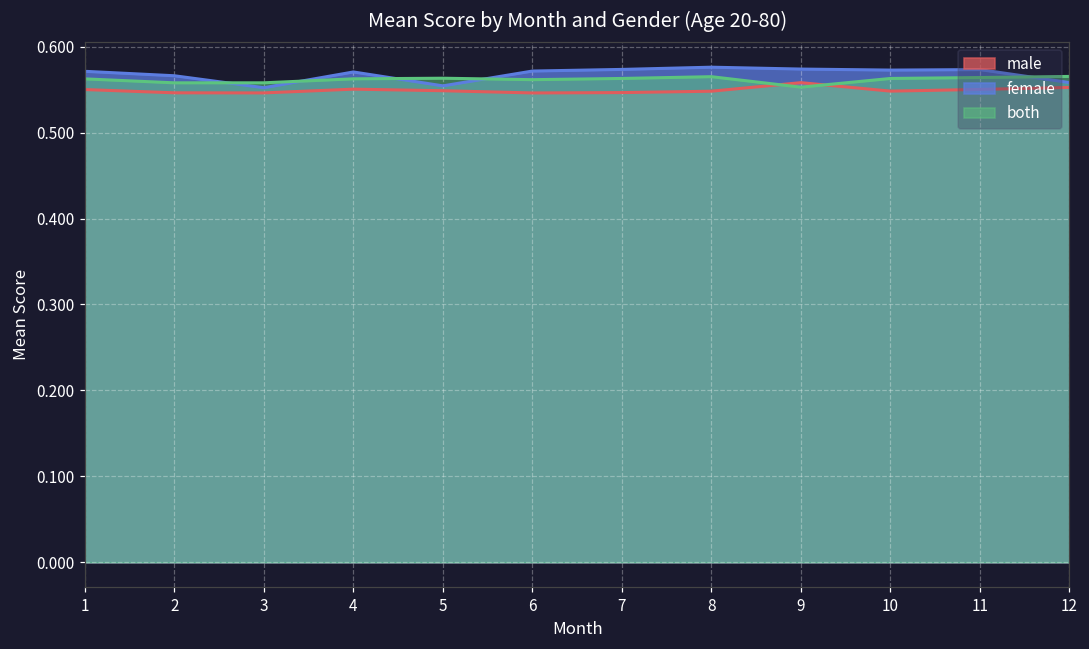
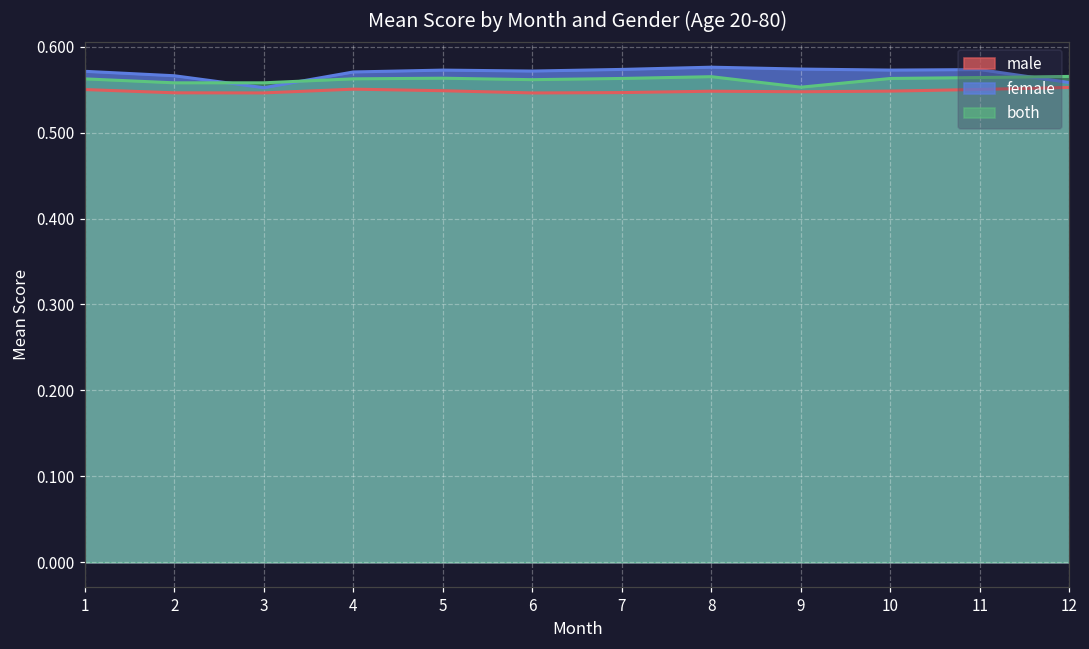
  {
    "male": {
      "1": 0.55,
      "2": 0.55,
      "3": 0.55,
      "4": 0.55,
      "5": 0.55,
      "6": 0.55,
      "7": 0.55,
      "8": 0.55,
-     "9": 0.56,
+     "9": 0.55,
      "10": 0.55,
      "12": 0.55
    },
    "female": {
      "1": 0.57,
      "2": 0.57,
      "3": 0.55,
      "4": 0.57,
-     "5": 0.55,
+     "5": 0.57,
      "6": 0.57,
      "7": 0.57,
      "8": 0.58,
      "9": 0.57,
      "10": 0.57,
      "12": 0.56
    },
    "both": {
      "1": 0.56,
      "2": 0.56,
      "3": 0.56,
      "4": 0.56,
      "5": 0.56,
      "6": 0.56,
      "7": 0.56,
      "8": 0.57,
      "9": 0.55,
      "10": 0.56,
      "12": 0.57
    }
  }
